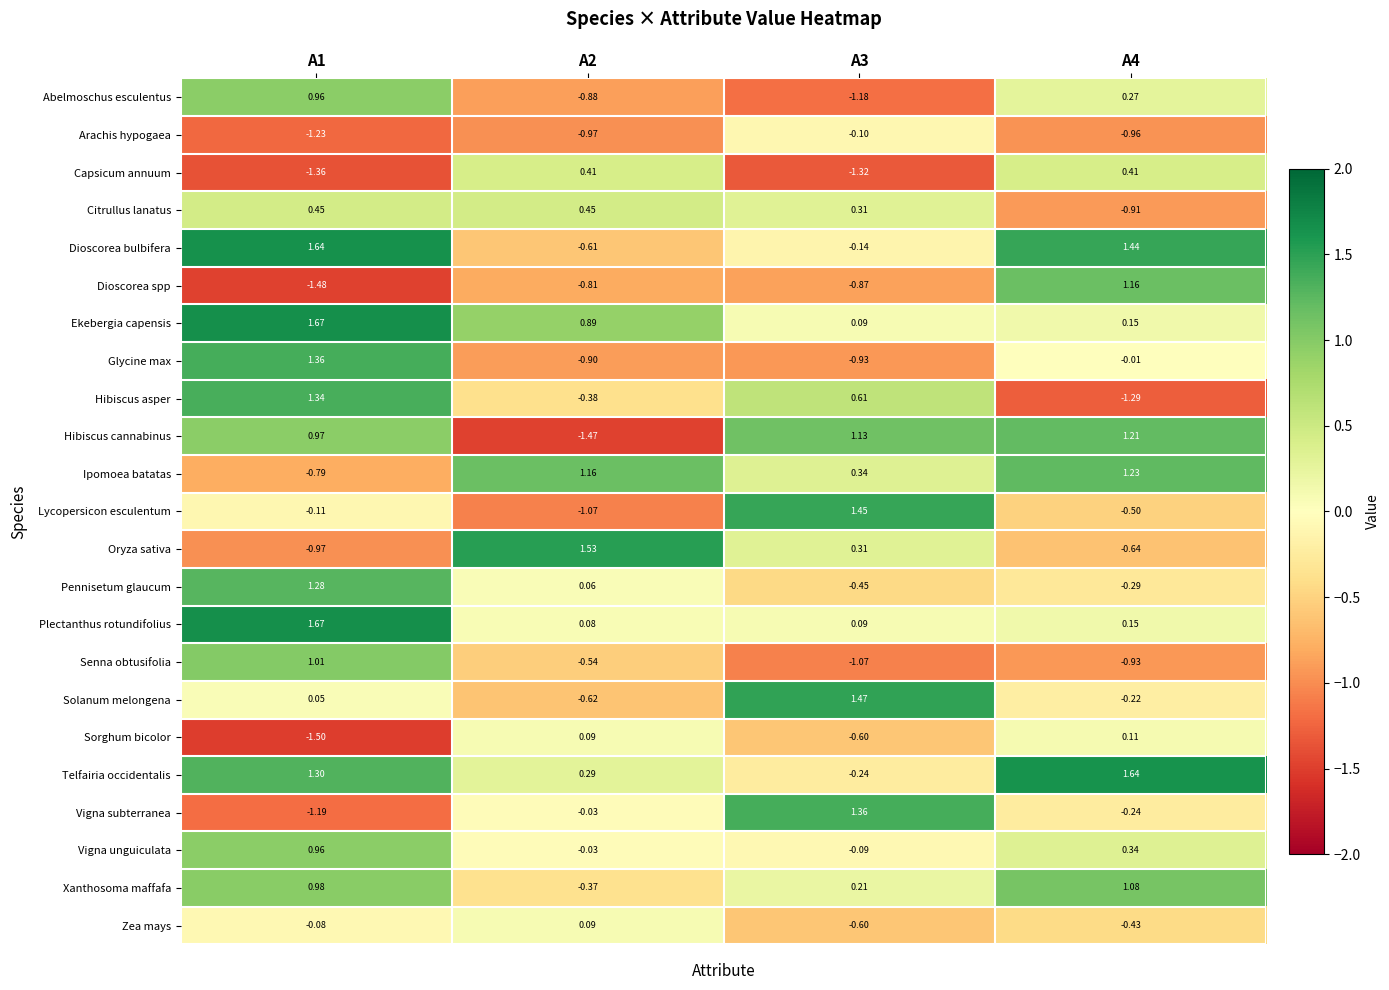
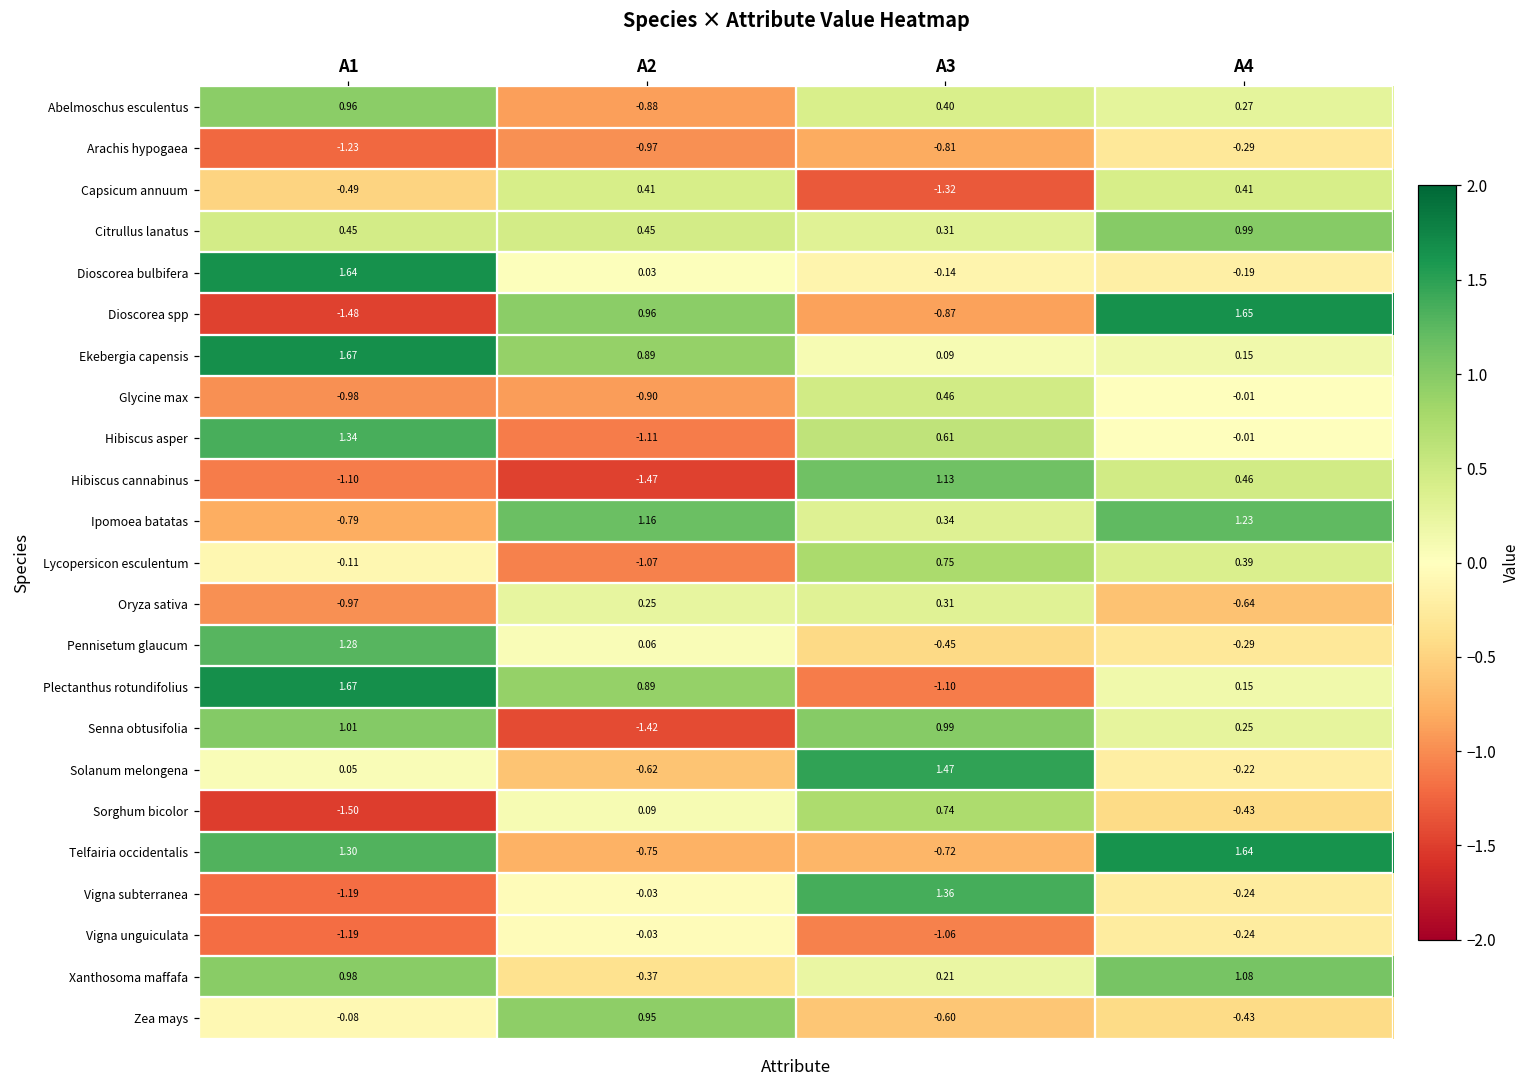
  {
    "Abelmoschus esculentus": {
      "A1": 0.96,
      "A2": -0.88,
-     "A3": -1.18,
+     "A3": 0.40,
      "A4": 0.27
    },
    "Arachis hypogaea": {
      "A1": -1.23,
      "A2": -0.97,
-     "A3": -0.10,
-     "A4": -0.96
+     "A3": -0.81,
+     "A4": -0.29
    },
    "Capsicum annuum": {
-     "A1": -1.36,
+     "A1": -0.49,
      "A2": 0.41,
      "A3": -1.32,
      "A4": 0.41
    },
    "Citrullus lanatus": {
      "A1": 0.45,
      "A2": 0.45,
      "A3": 0.31,
-     "A4": -0.91
+     "A4": 0.99
    },
    "Dioscorea bulbifera": {
      "A1": 1.64,
-     "A2": -0.61,
+     "A2": 0.03,
      "A3": -0.14,
-     "A4": 1.44
+     "A4": -0.19
    },
    "Dioscorea spp": {
      "A1": -1.48,
-     "A2": -0.81,
+     "A2": 0.96,
      "A3": -0.87,
-     "A4": 1.16
+     "A4": 1.65
    },
    "Ekebergia capensis": {
      "A1": 1.67,
      "A2": 0.89,
      "A3": 0.09,
      "A4": 0.15
    },
    "Glycine max": {
-     "A1": 1.36,
+     "A1": -0.98,
      "A2": -0.90,
-     "A3": -0.93,
+     "A3": 0.46,
      "A4": -0.01
    },
    "Hibiscus asper": {
      "A1": 1.34,
-     "A2": -0.38,
+     "A2": -1.11,
      "A3": 0.61,
-     "A4": -1.29
+     "A4": -0.01
    },
    "Hibiscus cannabinus": {
-     "A1": 0.97,
+     "A1": -1.10,
      "A2": -1.47,
      "A3": 1.13,
-     "A4": 1.21
+     "A4": 0.46
    },
    "Ipomoea batatas": {
      "A1": -0.79,
      "A2": 1.16,
      "A3": 0.34,
      "A4": 1.23
    },
    "Lycopersicon esculentum": {
      "A1": -0.11,
      "A2": -1.07,
-     "A3": 1.45,
-     "A4": -0.50
+     "A3": 0.75,
+     "A4": 0.39
    },
    "Oryza sativa": {
      "A1": -0.97,
-     "A2": 1.53,
+     "A2": 0.25,
      "A3": 0.31,
      "A4": -0.64
    },
    "Pennisetum glaucum": {
      "A1": 1.28,
      "A2": 0.06,
      "A3": -0.45,
      "A4": -0.29
    },
    "Plectanthus rotundifolius": {
      "A1": 1.67,
-     "A2": 0.08,
-     "A3": 0.09,
+     "A2": 0.89,
+     "A3": -1.10,
      "A4": 0.15
    },
    "Senna obtusifolia": {
      "A1": 1.01,
-     "A2": -0.54,
-     "A3": -1.07,
-     "A4": -0.93
+     "A2": -1.42,
+     "A3": 0.99,
+     "A4": 0.25
    },
    "Solanum melongena": {
      "A1": 0.05,
      "A2": -0.62,
      "A3": 1.47,
      "A4": -0.22
    },
    "Sorghum bicolor": {
      "A1": -1.50,
      "A2": 0.09,
-     "A3": -0.60,
-     "A4": 0.11
+     "A3": 0.74,
+     "A4": -0.43
    },
    "Telfairia occidentalis": {
      "A1": 1.30,
-     "A2": 0.29,
-     "A3": -0.24,
+     "A2": -0.75,
+     "A3": -0.72,
      "A4": 1.64
    },
    "Vigna subterranea": {
      "A1": -1.19,
      "A2": -0.03,
      "A3": 1.36,
      "A4": -0.24
    },
    "Vigna unguiculata": {
-     "A1": 0.96,
+     "A1": -1.19,
      "A2": -0.03,
-     "A3": -0.09,
-     "A4": 0.34
+     "A3": -1.06,
+     "A4": -0.24
    },
    "Xanthosoma maffafa": {
      "A1": 0.98,
      "A2": -0.37,
      "A3": 0.21,
      "A4": 1.08
    },
    "Zea mays": {
      "A1": -0.08,
-     "A2": 0.09,
+     "A2": 0.95,
      "A3": -0.60,
      "A4": -0.43
    }
  }
